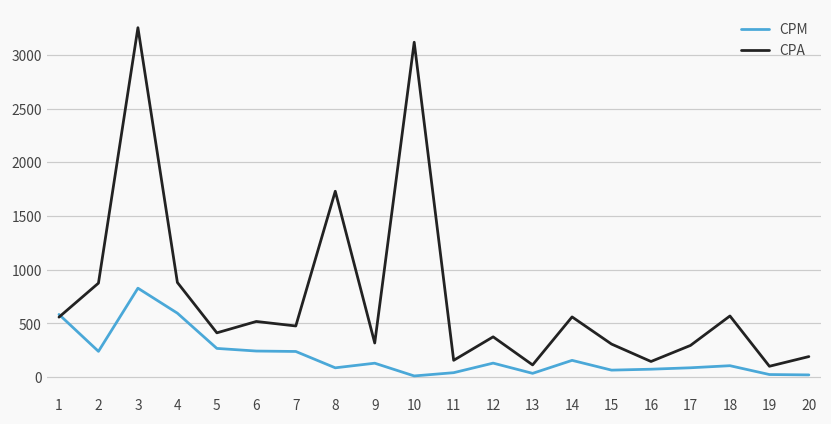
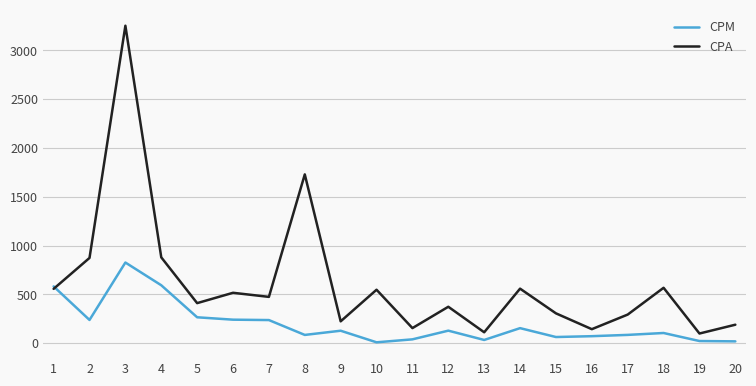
  {
    "CPM": {
      "2": 200,
      "3": 800,
      "4": 600,
      "5": 300,
      "6": 200,
      "7": 200,
      "8": 100,
      "9": 100,
      "10": 0,
      "11": 0,
      "12": 100,
      "13": 0,
      "14": 200,
      "15": 100,
      "16": 100,
      "17": 100,
      "18": 100,
      "19": 0,
      "20": 0
    },
    "CPA": {
      "2": 900,
      "3": 3300,
      "4": 900,
      "5": 400,
      "6": 500,
      "7": 500,
      "8": 1700,
-     "9": 300,
-     "10": 3100,
+     "9": 200,
+     "10": 500,
      "11": 200,
      "12": 400,
      "13": 100,
      "14": 600,
      "15": 300,
      "16": 100,
      "17": 300,
      "18": 600,
      "19": 100,
      "20": 200
    }
  }
